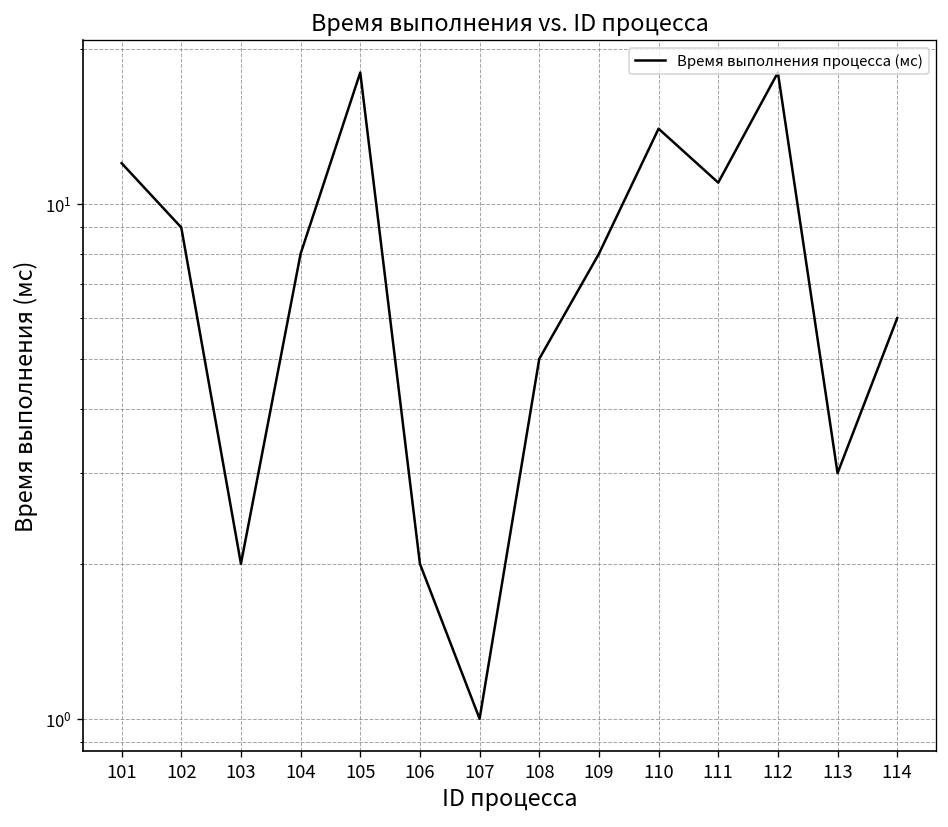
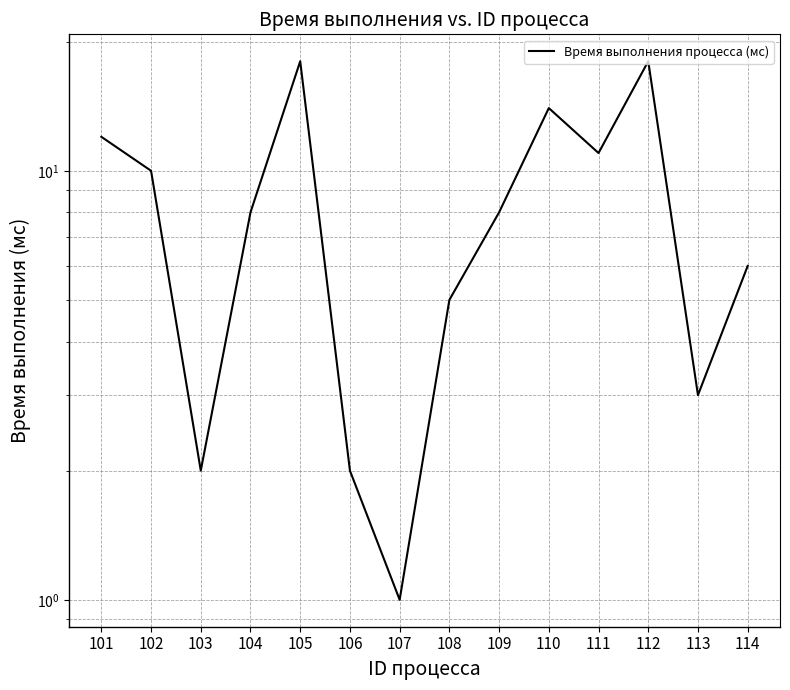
  {
    "101": 12,
-   "102": 9,
+   "102": 10,
    "103": 2,
    "104": 8,
    "105": 18,
    "106": 2,
    "107": 1,
    "108": 5,
    "109": 8,
    "110": 14,
    "111": 11,
    "113": 3,
    "114": 6
  }
